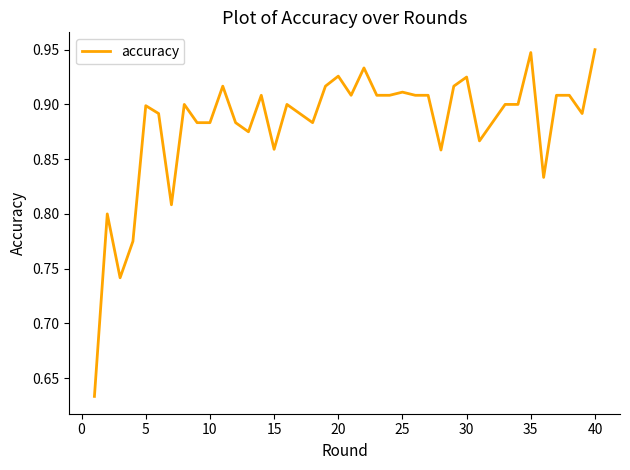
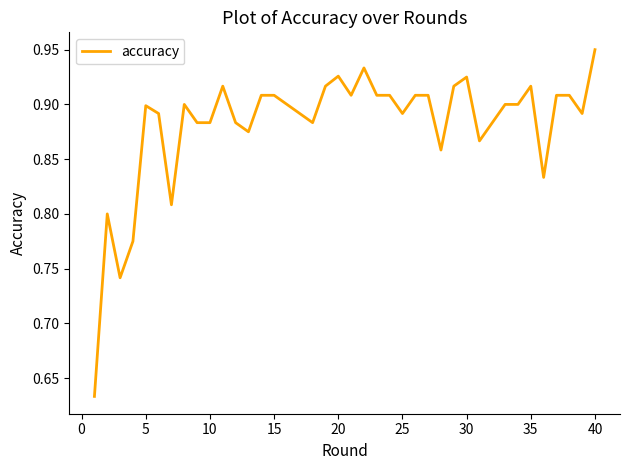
  {
    "5": 0.899,
    "10": 0.883,
-   "15": 0.859,
+   "15": 0.908,
    "20": 0.926,
-   "25": 0.911,
+   "25": 0.892,
    "30": 0.925,
-   "35": 0.947,
+   "35": 0.917,
    "40": 0.950
  }
